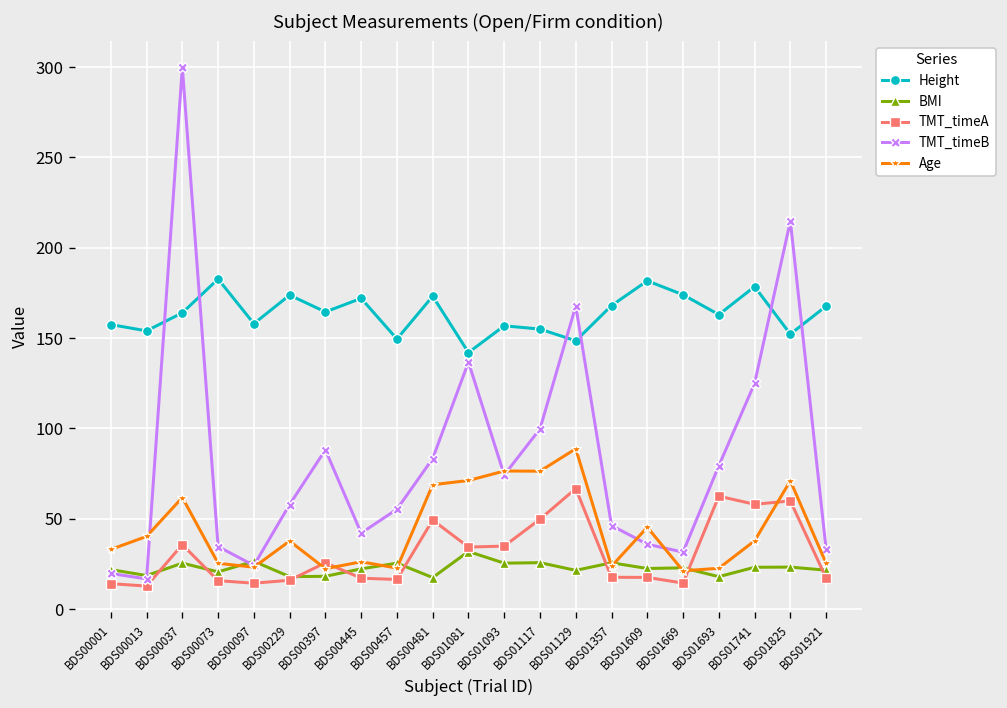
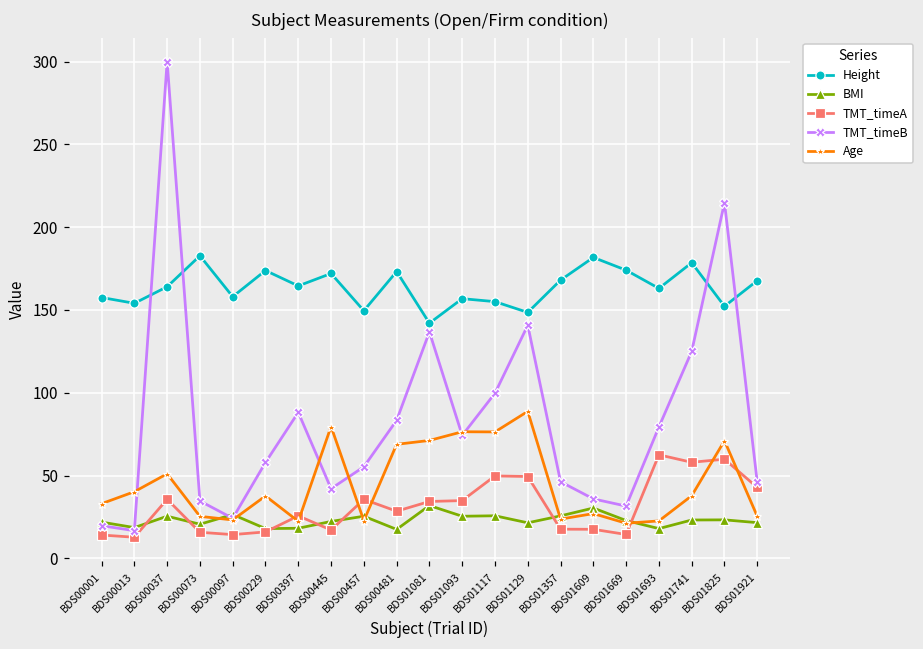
  {
    "Height": {
      "BDS00001": 158,
      "BDS00013": 154,
      "BDS00037": 164,
      "BDS00073": 183,
      "BDS00097": 158,
      "BDS00229": 174,
      "BDS00397": 165,
      "BDS00445": 172,
      "BDS00457": 150,
      "BDS00481": 173,
      "BDS01081": 142,
      "BDS01093": 157,
      "BDS01117": 155,
      "BDS01129": 149,
      "BDS01357": 168,
      "BDS01609": 182,
      "BDS01669": 174,
      "BDS01693": 163,
      "BDS01741": 179,
      "BDS01825": 152,
      "BDS01921": 168
    },
    "BMI": {
      "BDS00001": 22,
      "BDS00013": 19,
      "BDS00037": 25,
      "BDS00073": 21,
      "BDS00097": 26,
      "BDS00229": 18,
      "BDS00397": 18,
      "BDS00445": 22,
      "BDS00457": 25,
      "BDS00481": 17,
      "BDS01081": 32,
      "BDS01093": 25,
      "BDS01117": 26,
      "BDS01129": 21,
      "BDS01357": 26,
-     "BDS01609": 22,
+     "BDS01609": 30,
      "BDS01693": 18,
      "BDS01741": 23,
      "BDS01825": 23,
      "BDS01921": 22
    },
    "TMT_timeA": {
      "BDS00001": 14,
      "BDS00013": 13,
      "BDS00037": 36,
      "BDS00073": 16,
      "BDS00097": 14,
      "BDS00229": 16,
      "BDS00397": 26,
      "BDS00445": 17,
-     "BDS00457": 16,
-     "BDS00481": 49,
+     "BDS00457": 36,
+     "BDS00481": 28,
      "BDS01081": 34,
      "BDS01093": 35,
      "BDS01117": 50,
-     "BDS01129": 67,
+     "BDS01129": 49,
      "BDS01357": 18,
      "BDS01609": 18,
      "BDS01669": 14,
      "BDS01693": 63,
      "BDS01741": 58,
      "BDS01825": 60,
-     "BDS01921": 17
+     "BDS01921": 43
    },
    "TMT_timeB": {
      "BDS00001": 20,
      "BDS00013": 17,
      "BDS00037": 300,
      "BDS00073": 35,
      "BDS00229": 58,
      "BDS00397": 88,
      "BDS00445": 42,
      "BDS00457": 55,
      "BDS00481": 83,
      "BDS01081": 137,
      "BDS01093": 74,
      "BDS01117": 100,
-     "BDS01129": 168,
+     "BDS01129": 141,
      "BDS01357": 46,
      "BDS01609": 36,
      "BDS01669": 32,
      "BDS01693": 79,
      "BDS01741": 125,
      "BDS01825": 215,
-     "BDS01921": 33
+     "BDS01921": 46
    },
    "Age": {
      "BDS00001": 33,
      "BDS00013": 40,
-     "BDS00037": 62,
+     "BDS00037": 51,
      "BDS00073": 25,
      "BDS00229": 38,
      "BDS00397": 22,
-     "BDS00445": 26,
+     "BDS00445": 80,
      "BDS00457": 23,
      "BDS00481": 69,
      "BDS01081": 71,
      "BDS01093": 76,
      "BDS01117": 76,
      "BDS01129": 89,
      "BDS01357": 24,
-     "BDS01609": 45,
+     "BDS01609": 27,
      "BDS01693": 23,
      "BDS01741": 38,
      "BDS01825": 71,
      "BDS01921": 25
    }
  }
